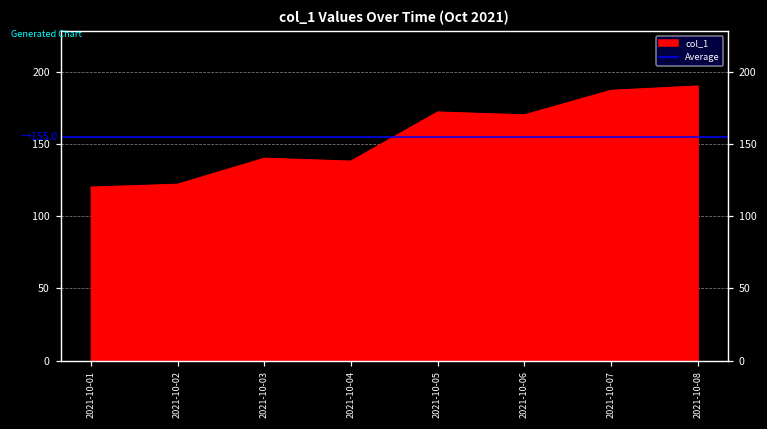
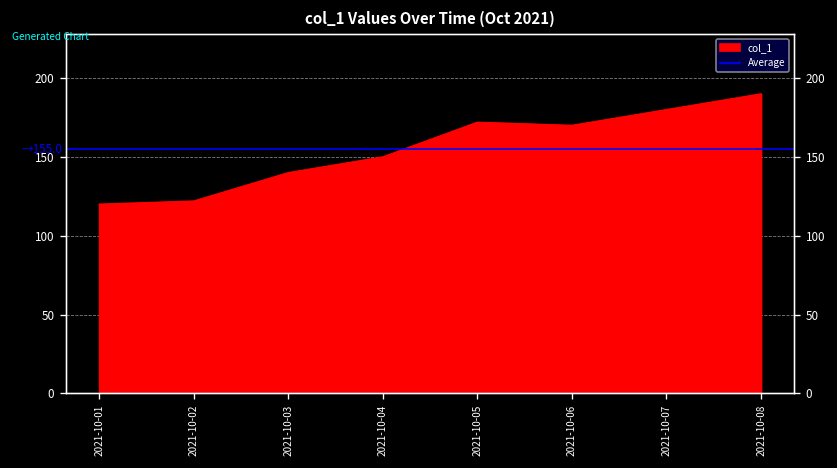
  {
    "2021-10-01": 120,
    "2021-10-02": 122,
    "2021-10-03": 140,
-   "2021-10-04": 138,
+   "2021-10-04": 150,
    "2021-10-05": 172,
    "2021-10-06": 170,
-   "2021-10-07": 187,
+   "2021-10-07": 180,
    "2021-10-08": 190
  }
